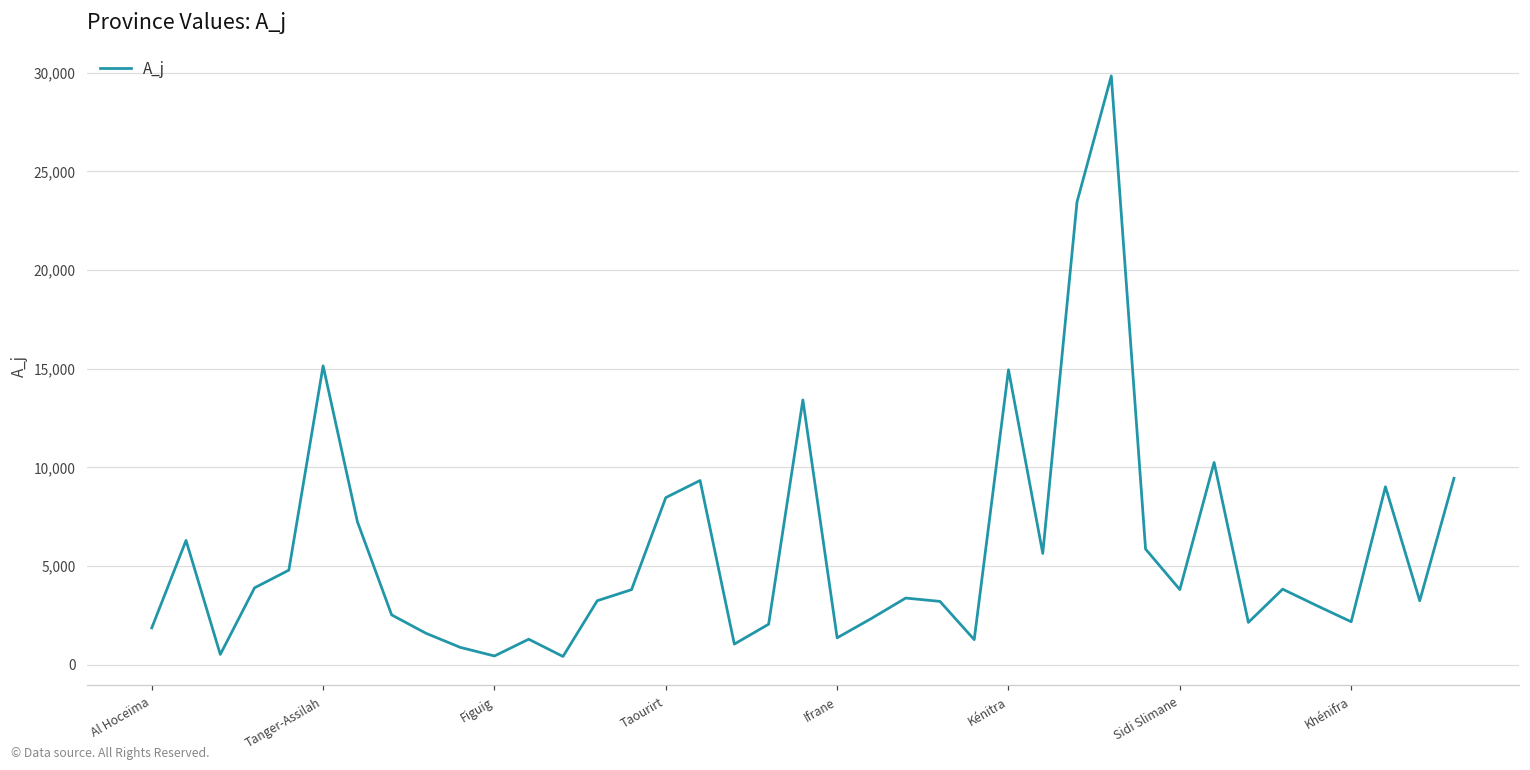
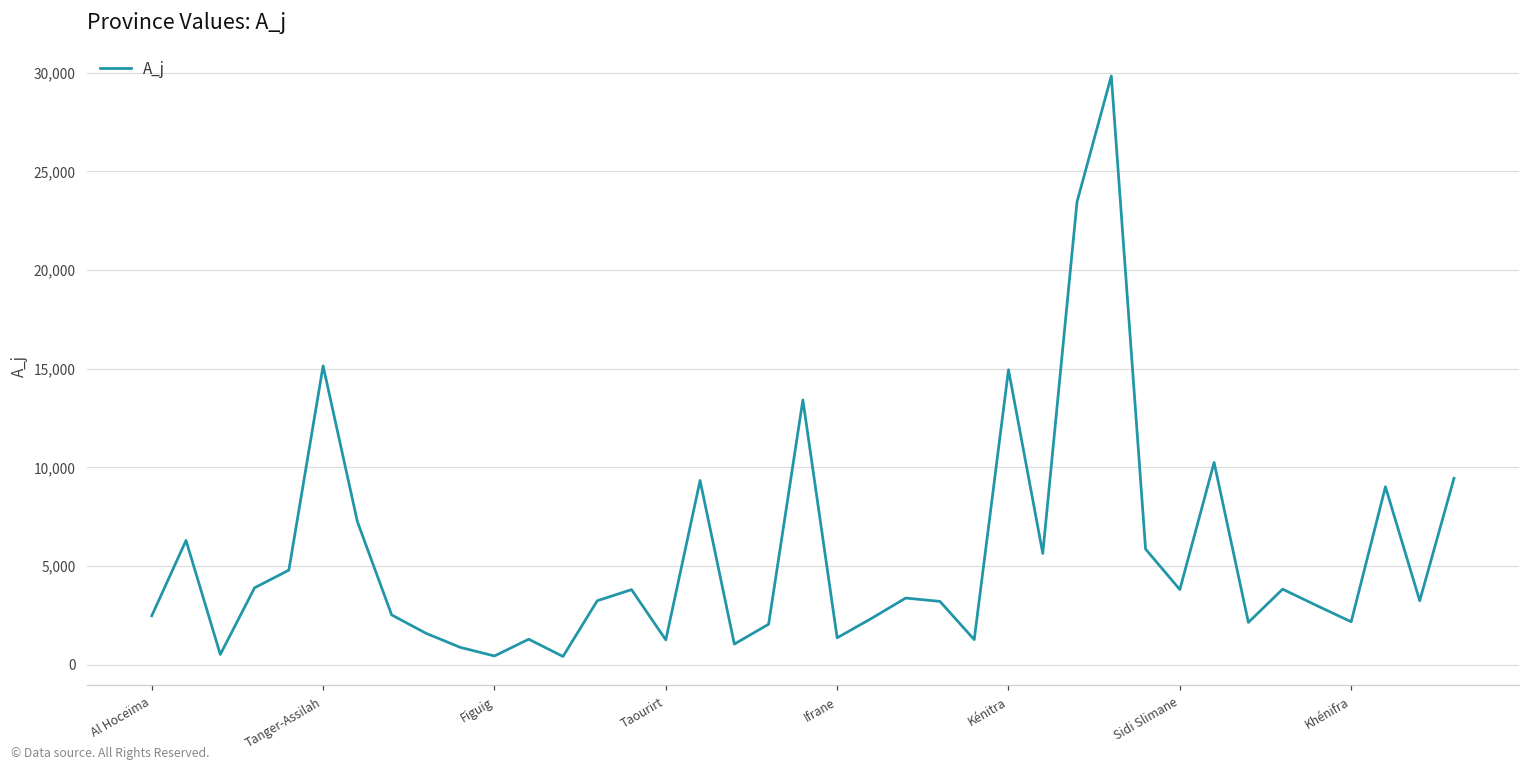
  {
-   "Al Hoceïma": "1,900",
+   "Al Hoceïma": "2,500",
    "Tanger-Assilah": "15,100",
    "Figuig": "400",
-   "Taourirt": "8,500",
+   "Taourirt": "1,300",
    "Ifrane": "1,400",
    "Kénitra": "14,900",
    "Sidi Slimane": "3,800",
    "Khénifra": "2,200"
  }
